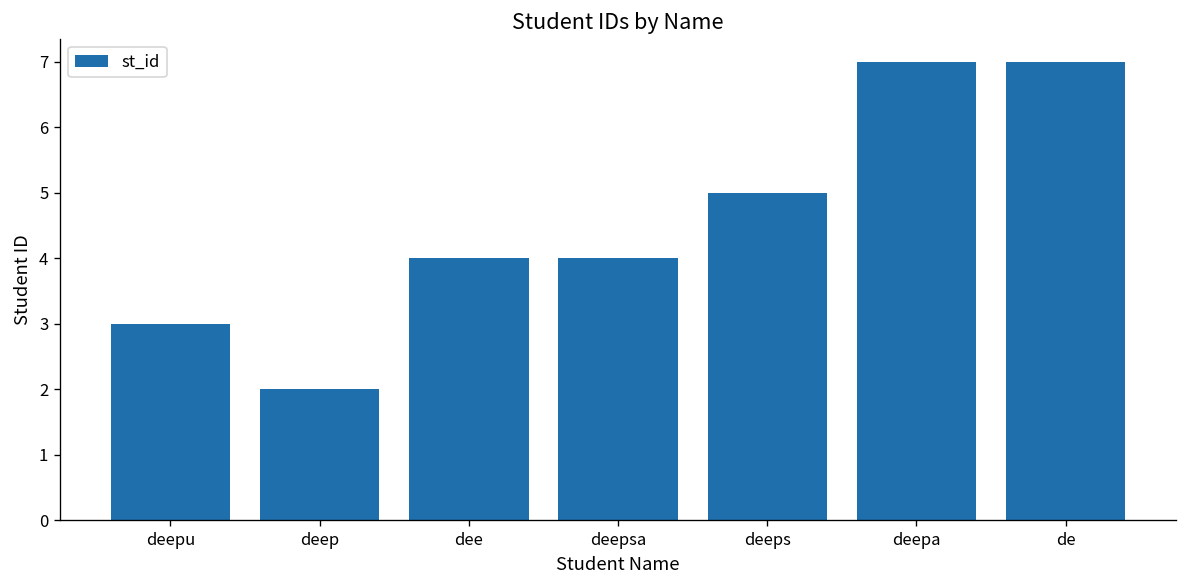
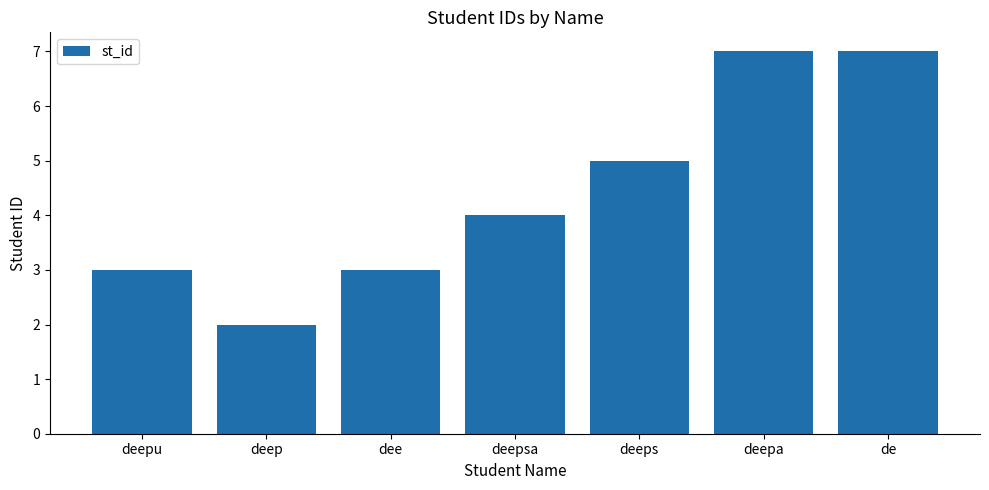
  {
    "deepu": 3,
    "deep": 2,
-   "dee": 4,
+   "dee": 3,
    "deepsa": 4,
    "deeps": 5,
    "deepa": 7,
    "de": 7
  }
